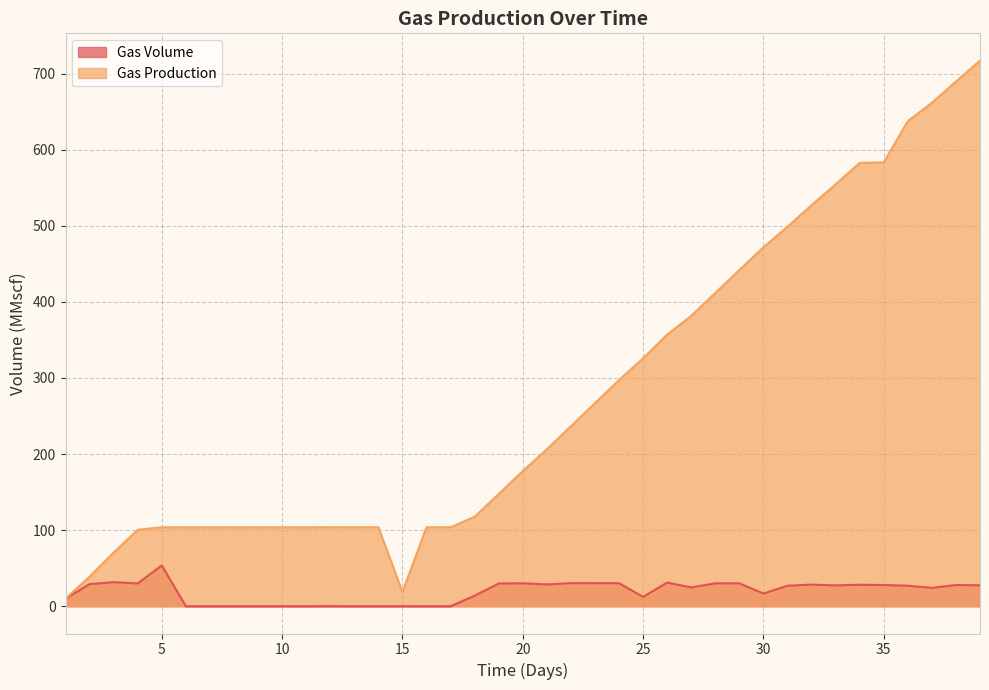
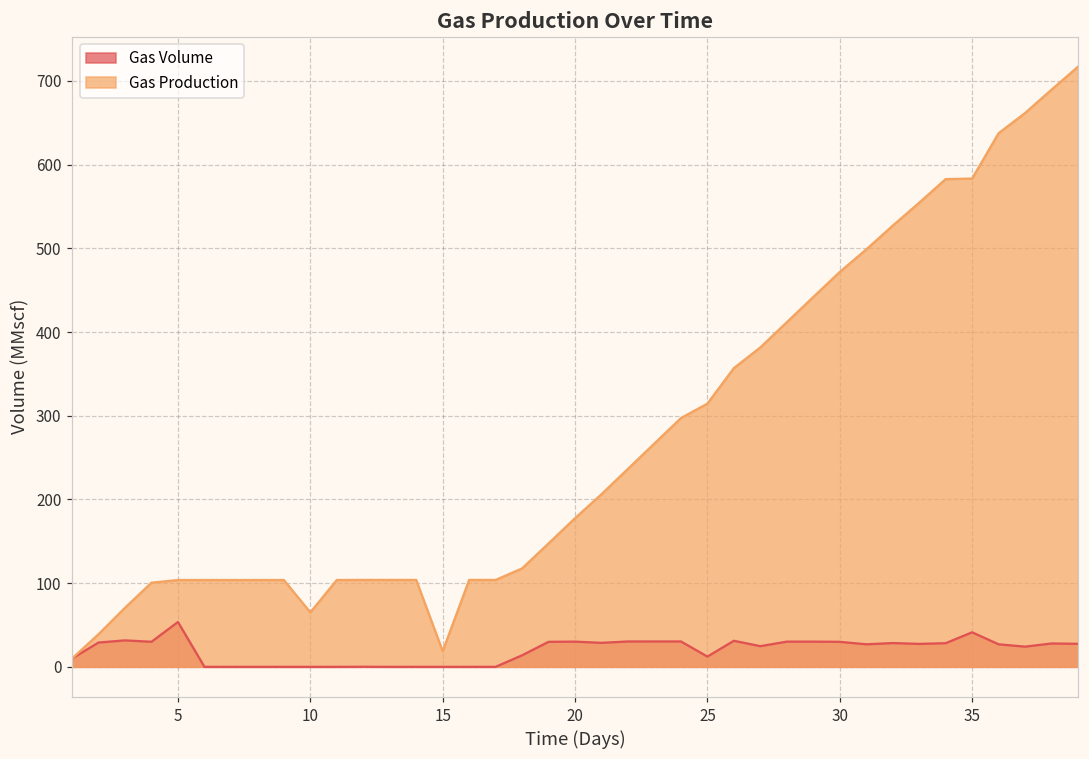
  {
    "Gas Volume": {
      "5": 50,
      "10": 0,
      "15": 0,
      "20": 30,
      "25": 10,
-     "30": 20,
-     "35": 30
+     "30": 30,
+     "35": 40
    },
    "Gas Production": {
      "5": 100,
-     "10": 100,
+     "10": 70,
      "15": 20,
      "20": 180,
-     "25": 330,
+     "25": 310,
      "30": 470,
      "35": 580
    }
  }
